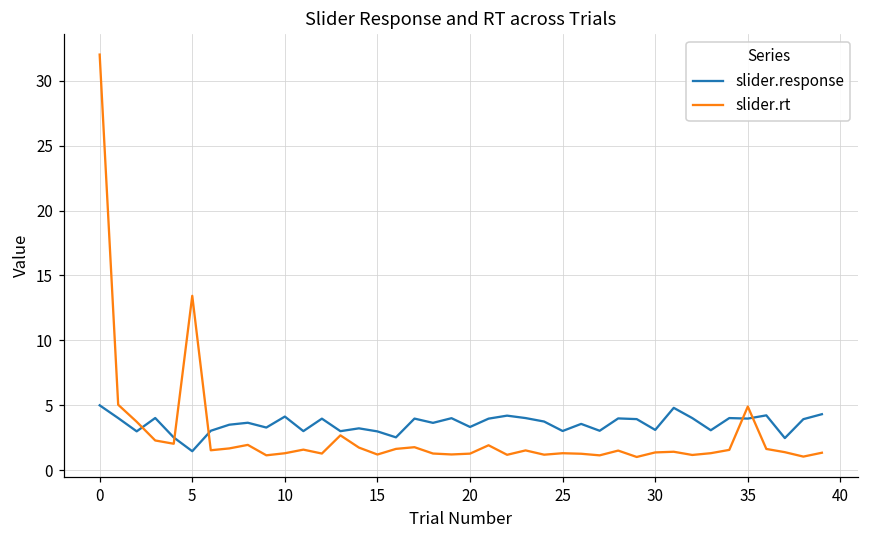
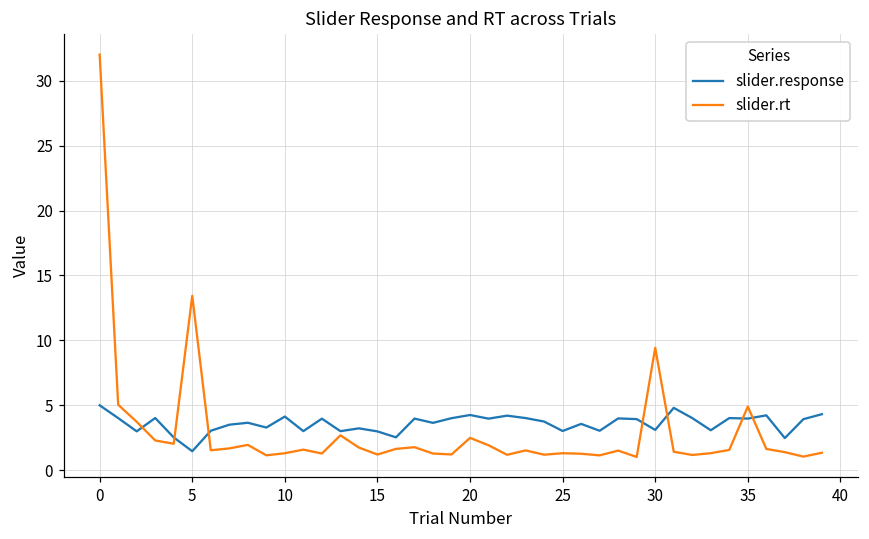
  {
    "slider.response": {
      "0": 5.0,
      "5": 1.5,
      "10": 4.1,
      "15": 3.0,
-     "20": 3.3,
+     "20": 4.3,
      "25": 3.0,
      "30": 3.1,
      "35": 4.0
    },
    "slider.rt": {
      "0": 32.0,
      "5": 13.4,
      "10": 1.3,
      "15": 1.2,
-     "20": 1.3,
+     "20": 2.5,
      "25": 1.3,
-     "30": 1.4,
+     "30": 9.4,
      "35": 4.9
    }
  }
